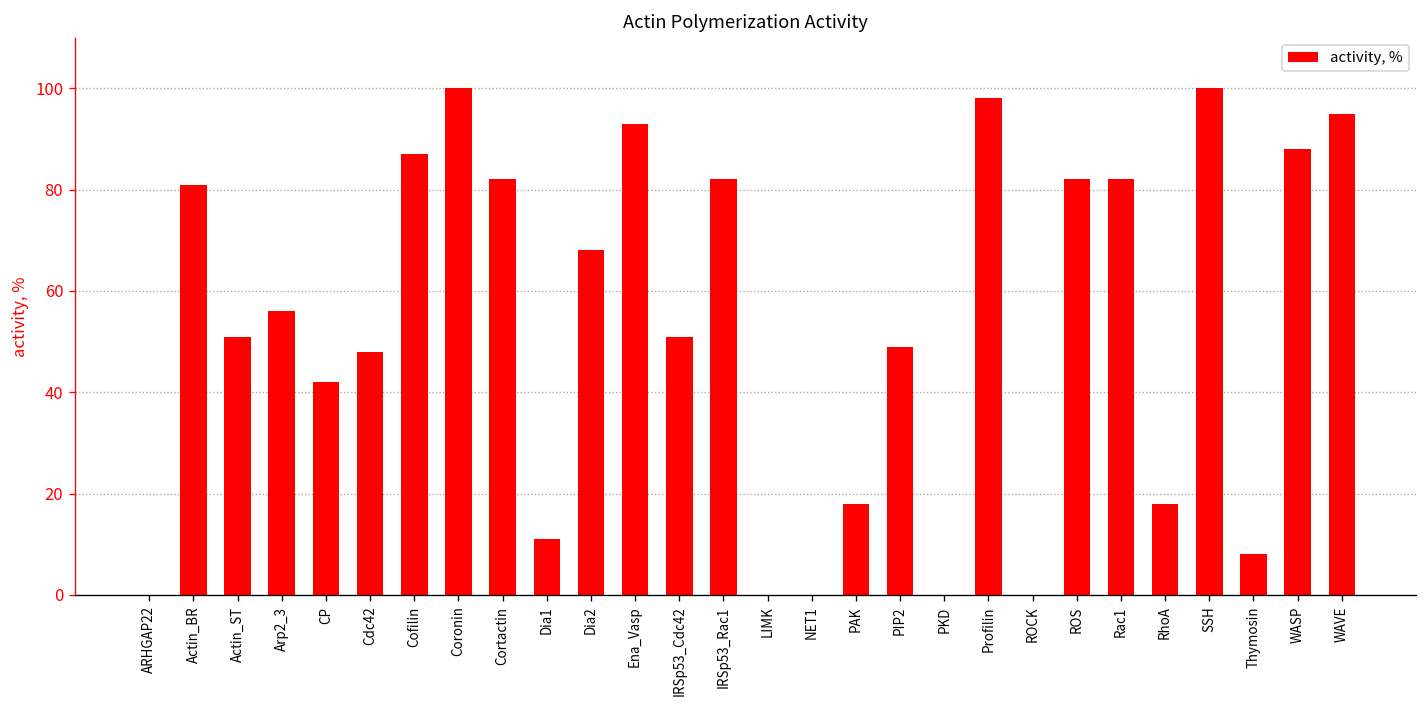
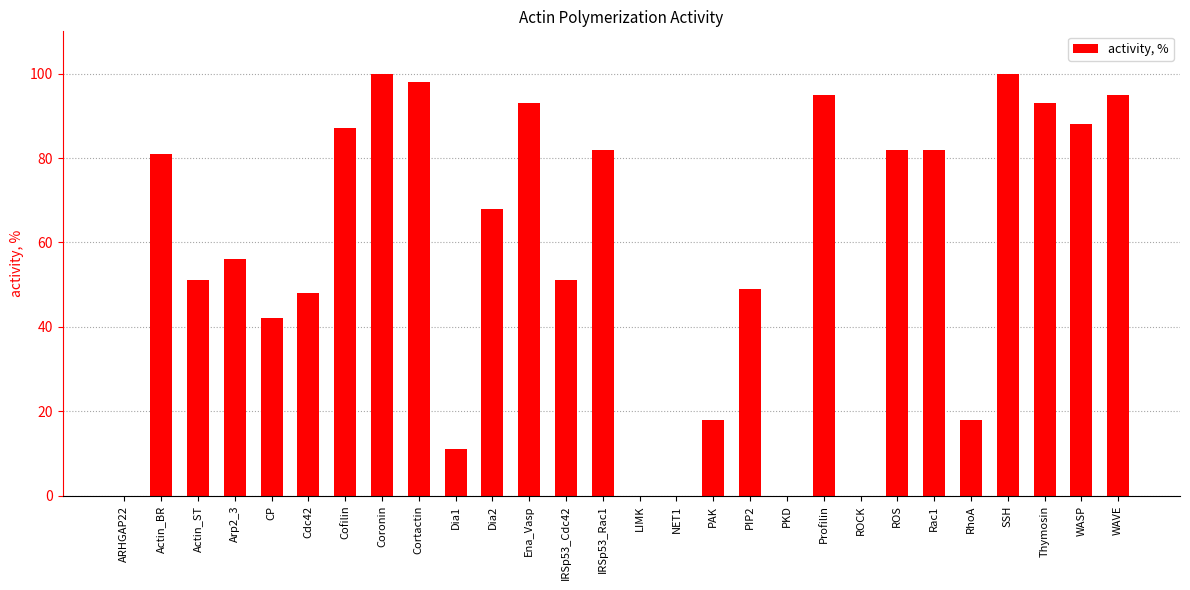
  {
    "ARHGAP22": 0,
    "Actin_BR": 81,
    "Actin_ST": 51,
    "Arp2_3": 56,
    "CP": 42,
    "Cdc42": 48,
    "Cofilin": 87,
    "Coronin": 100,
-   "Cortactin": 82,
+   "Cortactin": 98,
    "Dia1": 11,
    "Dia2": 68,
    "Ena_Vasp": 93,
    "IRSp53_Cdc42": 51,
    "IRSp53_Rac1": 82,
    "LIMK": 0,
    "NET1": 0,
    "PAK": 18,
    "PIP2": 49,
    "PKD": 0,
-   "Profilin": 98,
+   "Profilin": 95,
    "ROCK": 0,
    "ROS": 82,
    "Rac1": 82,
    "RhoA": 18,
    "SSH": 100,
-   "Thymosin": 8,
+   "Thymosin": 93,
    "WASP": 88,
    "WAVE": 95
  }
